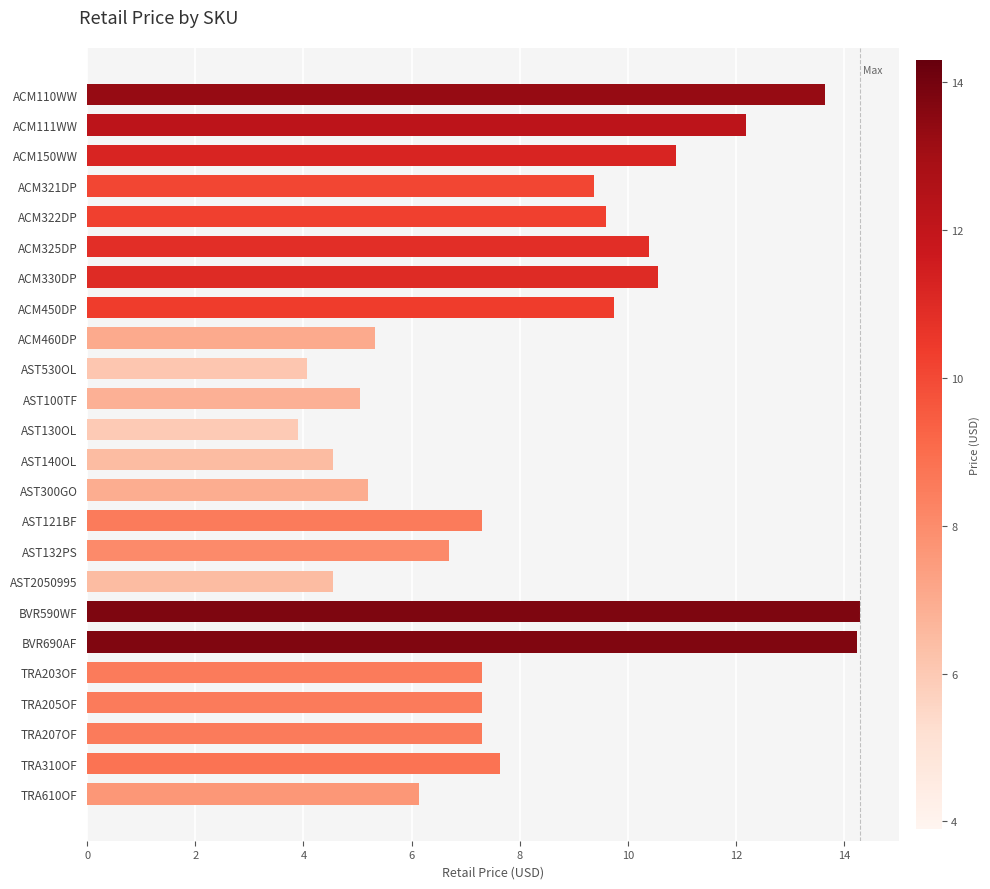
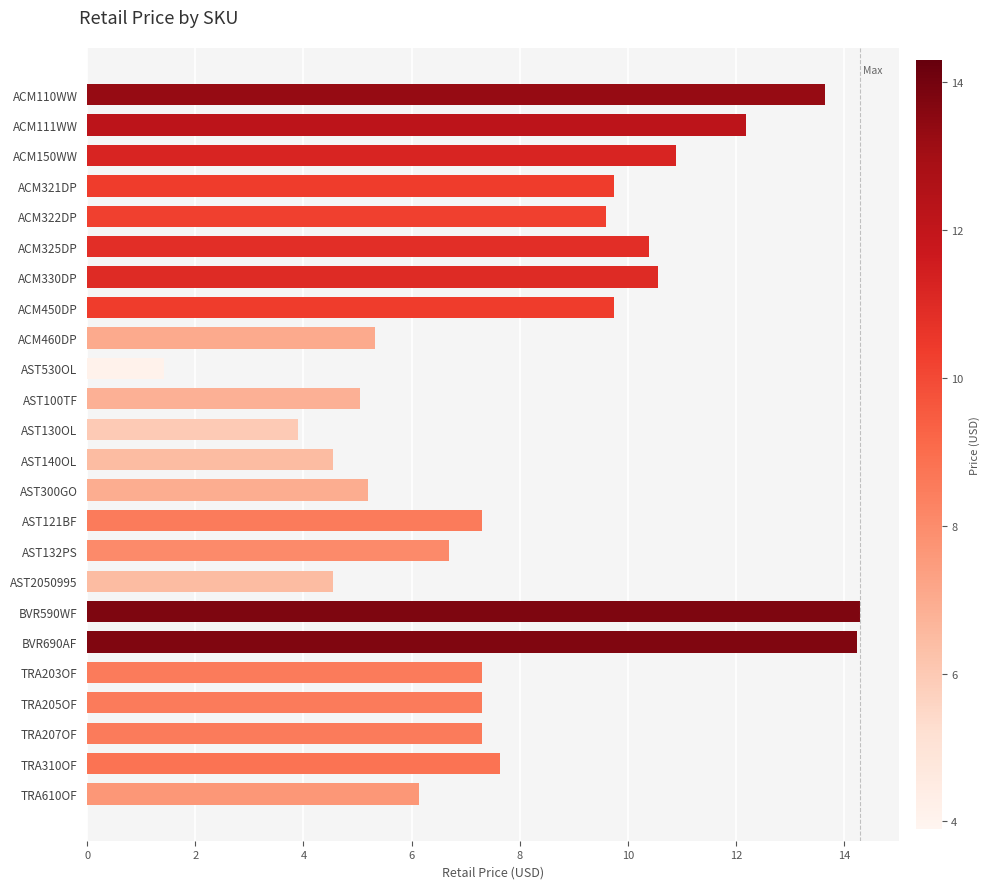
  {
    "ACM110WW": 13.7,
    "ACM111WW": 12.2,
    "ACM150WW": 10.9,
-   "ACM321DP": 9.4,
+   "ACM321DP": 9.8,
    "ACM322DP": 9.6,
    "ACM325DP": 10.4,
    "ACM330DP": 10.6,
    "ACM450DP": 9.8,
    "ACM460DP": 5.3,
-   "AST530OL": 4.1,
+   "AST530OL": 1.4,
    "AST100TF": 5.0,
    "AST130OL": 3.9,
    "AST140OL": 4.6,
    "AST300GO": 5.2,
    "AST121BF": 7.3,
    "AST132PS": 6.7,
    "AST2050995": 4.6,
    "BVR590WF": 14.3,
    "BVR690AF": 14.2,
    "TRA203OF": 7.3,
    "TRA205OF": 7.3,
    "TRA207OF": 7.3,
    "TRA310OF": 7.6,
    "TRA610OF": 6.1
  }
